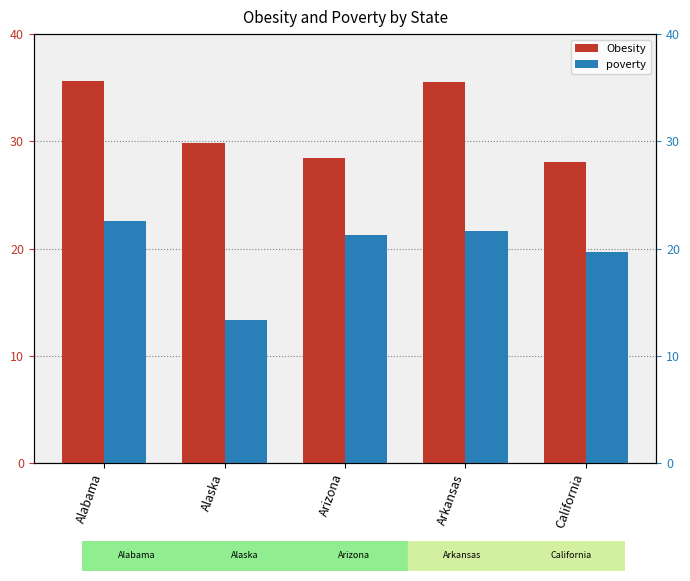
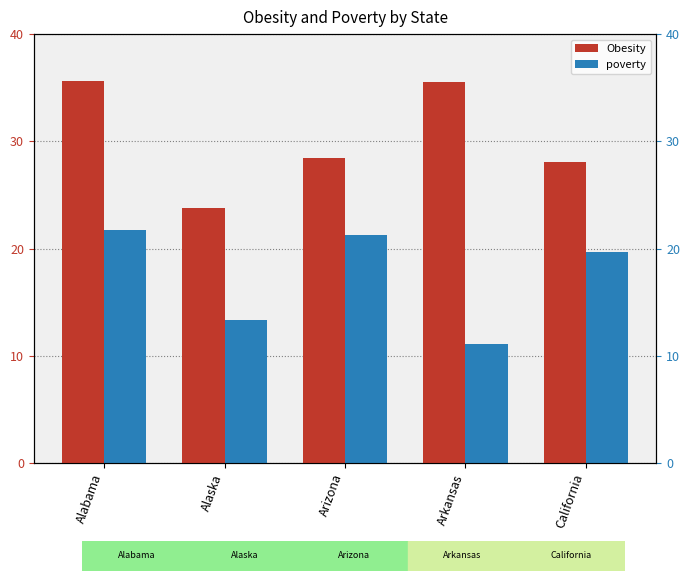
  {
    "Obesity": {
      "Alabama": 35.6,
-     "Alaska": 29.8,
+     "Alaska": 23.8,
      "Arizona": 28.4,
      "Arkansas": 35.5,
      "California": 28.1
    },
    "poverty": {
-     "Alabama": 22.6,
+     "Alabama": 21.8,
      "Alaska": 13.3,
      "Arizona": 21.3,
-     "Arkansas": 21.6,
+     "Arkansas": 11.1,
      "California": 19.7
    }
  }
